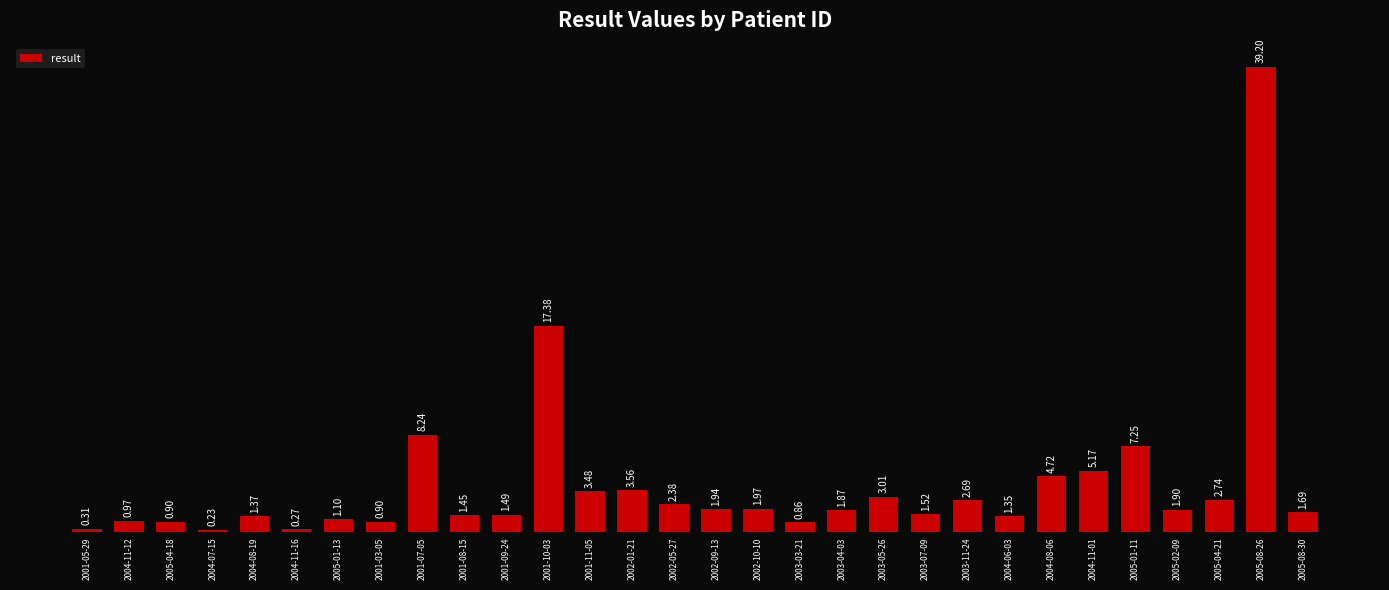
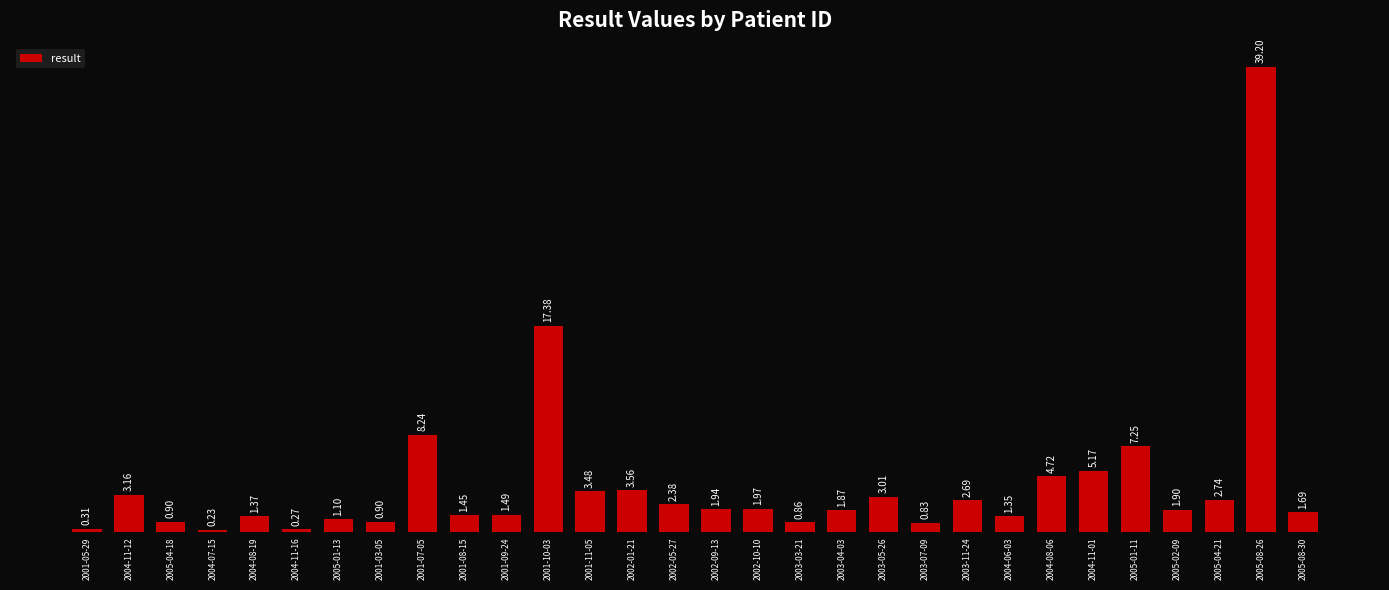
  {
    "2001-05-29": 0.31,
-   "2004-11-12": 0.97,
+   "2004-11-12": 3.16,
    "2005-04-18": 0.90,
    "2004-07-15": 0.23,
    "2004-08-19": 1.37,
    "2004-11-16": 0.27,
    "2005-01-13": 1.10,
    "2001-03-05": 0.90,
    "2001-07-05": 8.24,
    "2001-08-15": 1.45,
    "2001-09-24": 1.49,
    "2001-10-03": 17.38,
    "2001-11-05": 3.48,
    "2002-01-21": 3.56,
    "2002-05-27": 2.38,
    "2002-09-13": 1.94,
    "2002-10-10": 1.97,
    "2003-03-21": 0.86,
    "2003-04-03": 1.87,
    "2003-05-26": 3.01,
-   "2003-07-09": 1.52,
+   "2003-07-09": 0.83,
    "2003-11-24": 2.69,
    "2004-06-03": 1.35,
    "2004-08-06": 4.72,
    "2004-11-01": 5.17,
    "2005-01-11": 7.25,
    "2005-02-09": 1.90,
    "2005-04-21": 2.74,
    "2005-08-26": 39.20,
    "2005-08-30": 1.69
  }
